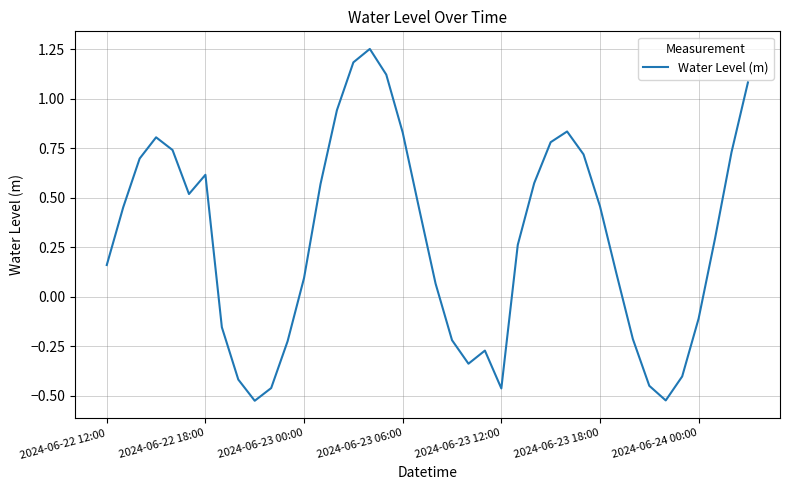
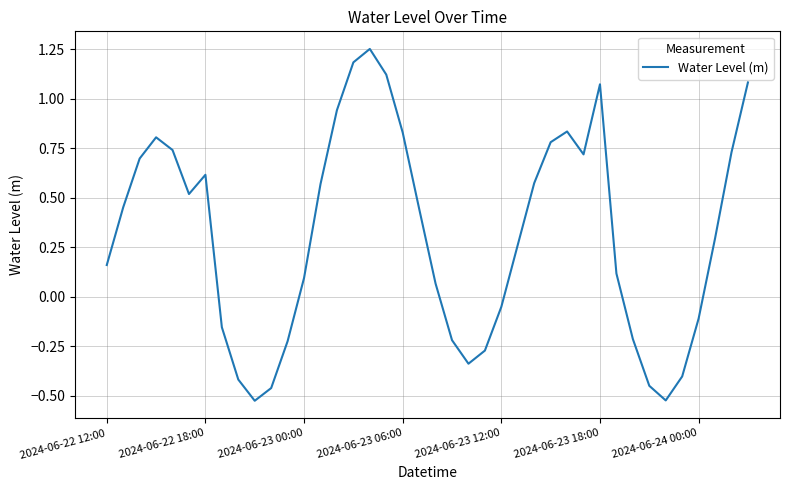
  {
    "2024-06-22 12:00": 0.16,
    "2024-06-22 18:00": 0.62,
    "2024-06-23 00:00": 0.10,
    "2024-06-23 06:00": 0.83,
-   "2024-06-23 12:00": -0.46,
-   "2024-06-23 18:00": 0.46,
+   "2024-06-23 12:00": -0.05,
+   "2024-06-23 18:00": 1.07,
    "2024-06-24 00:00": -0.11
  }
